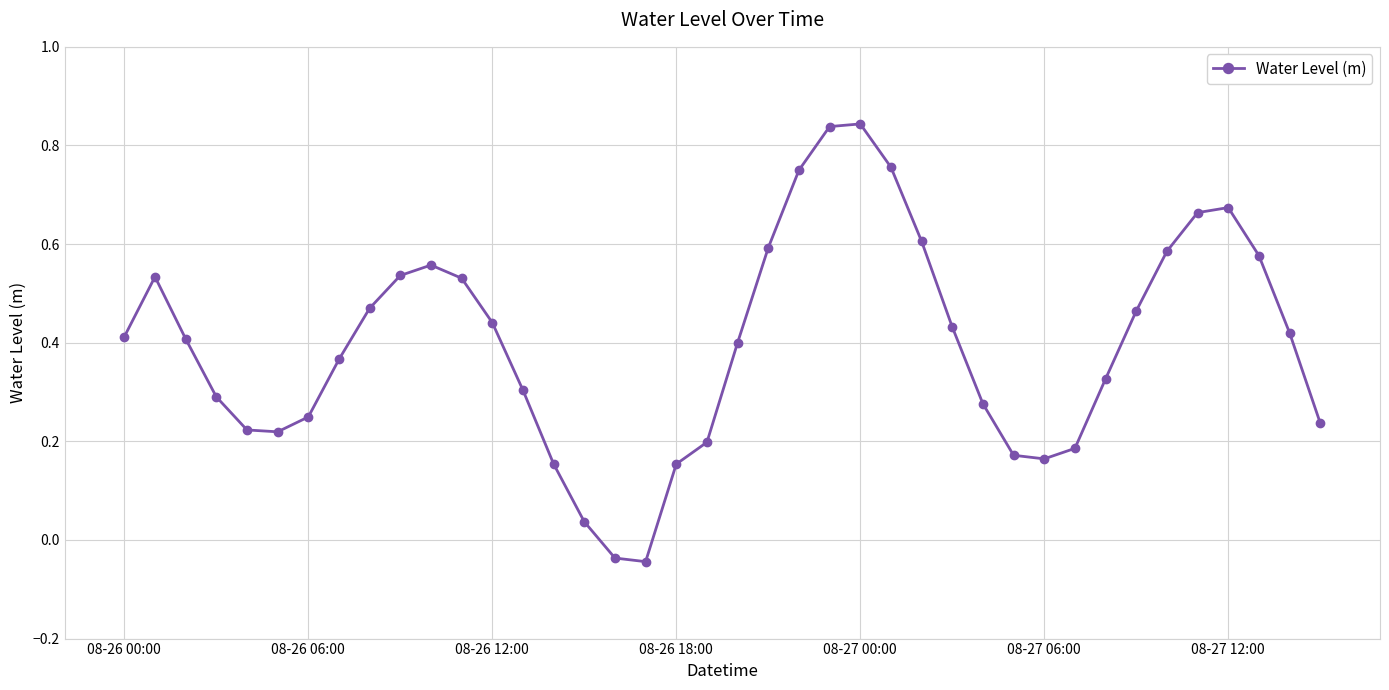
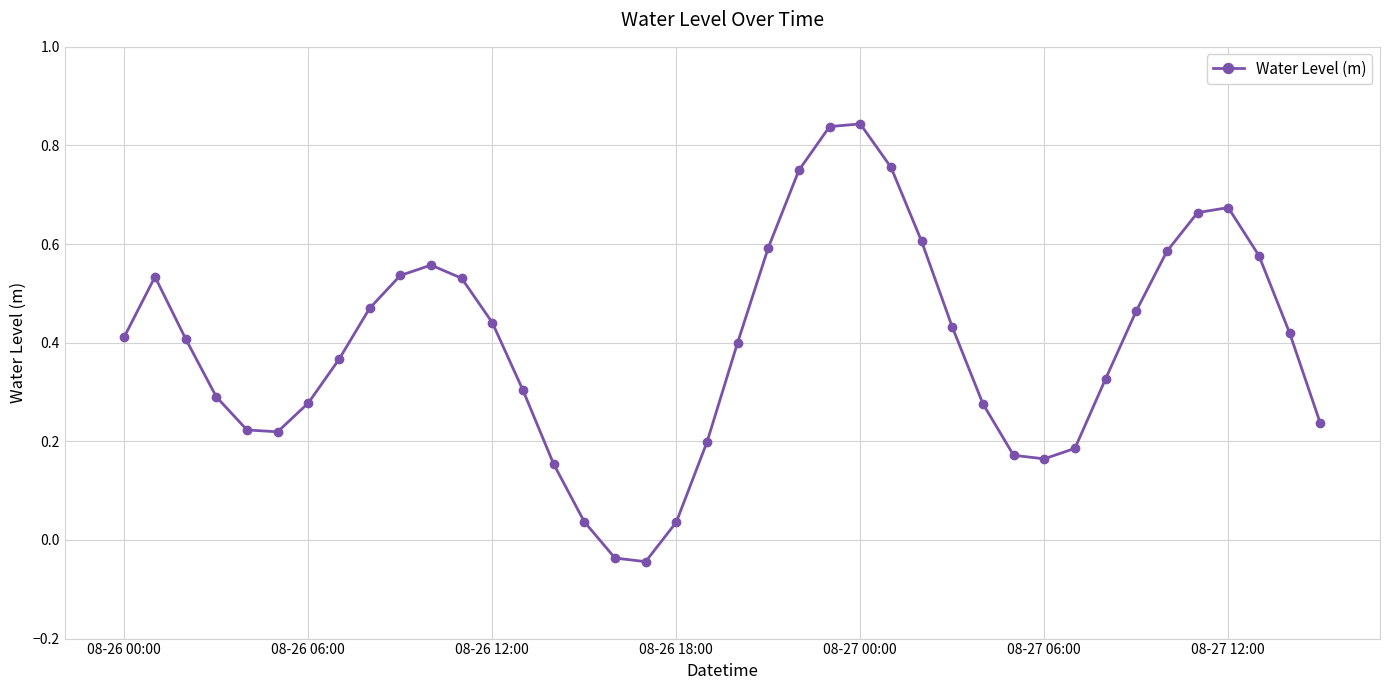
  {
    "08-26 00:00": 0.41,
-   "08-26 06:00": 0.25,
+   "08-26 06:00": 0.28,
    "08-26 12:00": 0.44,
-   "08-26 18:00": 0.15,
+   "08-26 18:00": 0.04,
    "08-27 00:00": 0.84,
    "08-27 06:00": 0.16,
    "08-27 12:00": 0.67
  }
